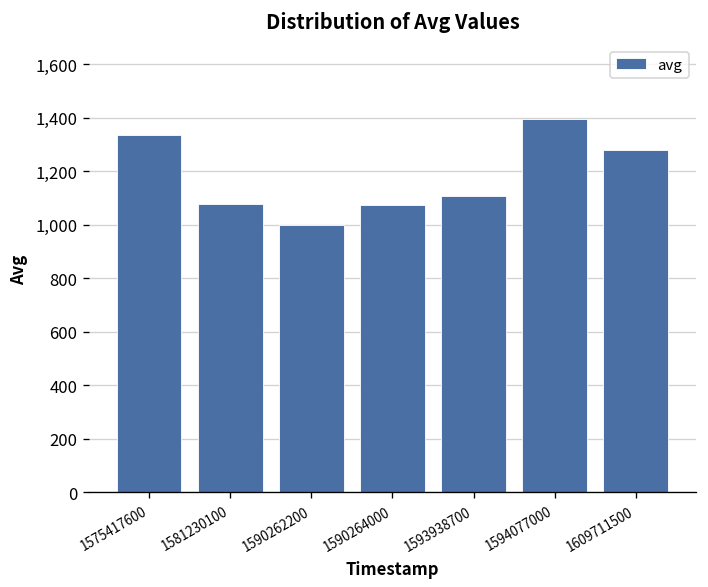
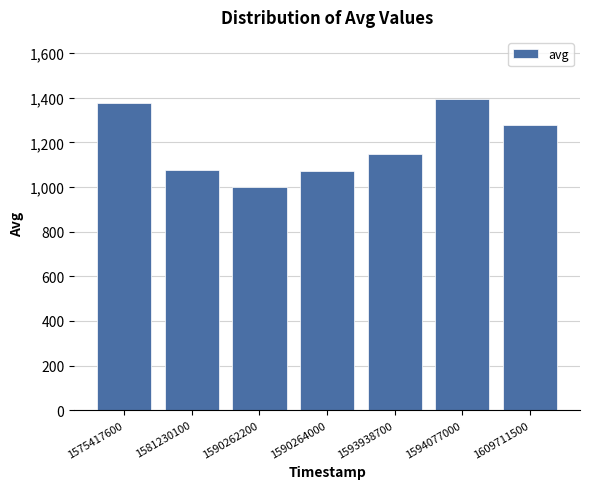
  {
-   "1575417600": "1,330",
+   "1575417600": "1,380",
    "1581230100": "1,080",
    "1590262200": "1,000",
    "1590264000": "1,070",
-   "1593938700": "1,110",
+   "1593938700": "1,150",
    "1594077000": "1,390",
    "1609711500": "1,280"
  }
